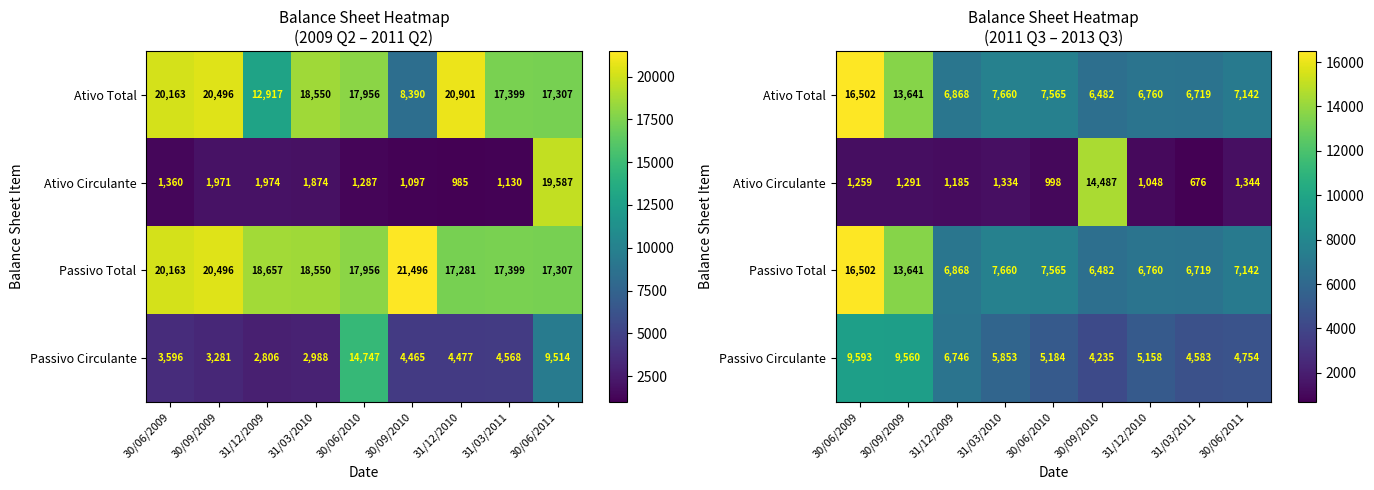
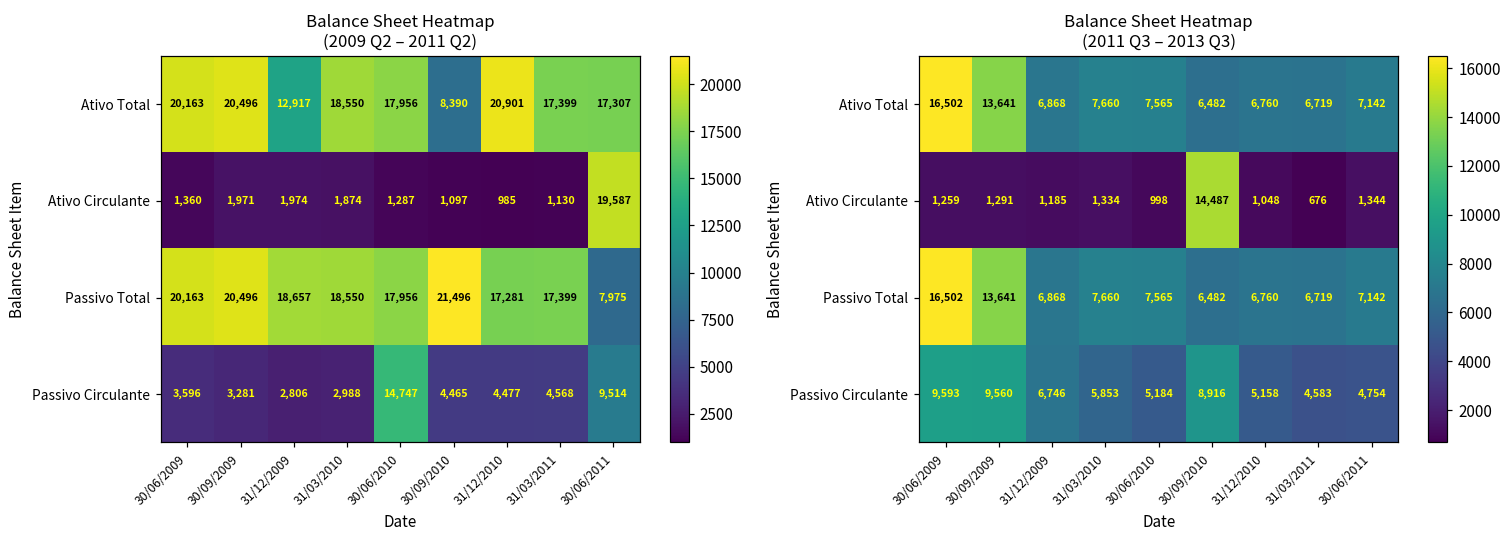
  {
    "Balance Sheet Heatmap (2009 Q2 – 2011 Q2)": {
      "Ativo Total": {
        "30/06/2009": "20,163",
        "30/09/2009": "20,496",
        "31/12/2009": "12,917",
        "31/03/2010": "18,550",
        "30/06/2010": "17,956",
        "30/09/2010": "8,390",
        "31/12/2010": "20,901",
        "31/03/2011": "17,399",
        "30/06/2011": "17,307"
      },
      "Ativo Circulante": {
        "30/06/2009": "1,360",
        "30/09/2009": "1,971",
        "31/12/2009": "1,974",
        "31/03/2010": "1,874",
        "30/06/2010": "1,287",
        "30/09/2010": "1,097",
        "31/12/2010": "985",
        "31/03/2011": "1,130",
        "30/06/2011": "19,587"
      },
      "Passivo Total": {
        "30/06/2009": "20,163",
        "30/09/2009": "20,496",
        "31/12/2009": "18,657",
        "31/03/2010": "18,550",
        "30/06/2010": "17,956",
        "30/09/2010": "21,496",
        "31/12/2010": "17,281",
        "31/03/2011": "17,399",
-       "30/06/2011": "17,307"
+       "30/06/2011": "7,975"
      },
      "Passivo Circulante": {
        "30/06/2009": "3,596",
        "30/09/2009": "3,281",
        "31/12/2009": "2,806",
        "31/03/2010": "2,988",
        "30/06/2010": "14,747",
        "30/09/2010": "4,465",
        "31/12/2010": "4,477",
        "31/03/2011": "4,568",
        "30/06/2011": "9,514"
      }
    },
    "Balance Sheet Heatmap (2011 Q3 – 2013 Q3)": {
      "Ativo Total": {
        "30/06/2009": "16,502",
        "30/09/2009": "13,641",
        "31/12/2009": "6,868",
        "31/03/2010": "7,660",
        "30/06/2010": "7,565",
        "30/09/2010": "6,482",
        "31/12/2010": "6,760",
        "31/03/2011": "6,719",
        "30/06/2011": "7,142"
      },
      "Ativo Circulante": {
        "30/06/2009": "1,259",
        "30/09/2009": "1,291",
        "31/12/2009": "1,185",
        "31/03/2010": "1,334",
        "30/06/2010": "998",
        "30/09/2010": "14,487",
        "31/12/2010": "1,048",
        "31/03/2011": "676",
        "30/06/2011": "1,344"
      },
      "Passivo Total": {
        "30/06/2009": "16,502",
        "30/09/2009": "13,641",
        "31/12/2009": "6,868",
        "31/03/2010": "7,660",
        "30/06/2010": "7,565",
        "30/09/2010": "6,482",
        "31/12/2010": "6,760",
        "31/03/2011": "6,719",
        "30/06/2011": "7,142"
      },
      "Passivo Circulante": {
        "30/06/2009": "9,593",
        "30/09/2009": "9,560",
        "31/12/2009": "6,746",
        "31/03/2010": "5,853",
        "30/06/2010": "5,184",
-       "30/09/2010": "4,235",
+       "30/09/2010": "8,916",
        "31/12/2010": "5,158",
        "31/03/2011": "4,583",
        "30/06/2011": "4,754"
      }
    }
  }
